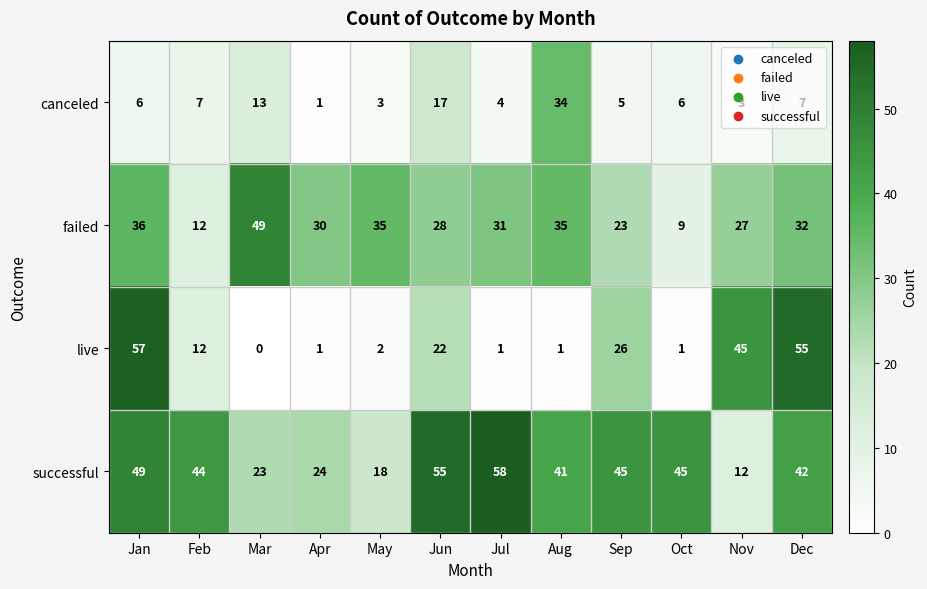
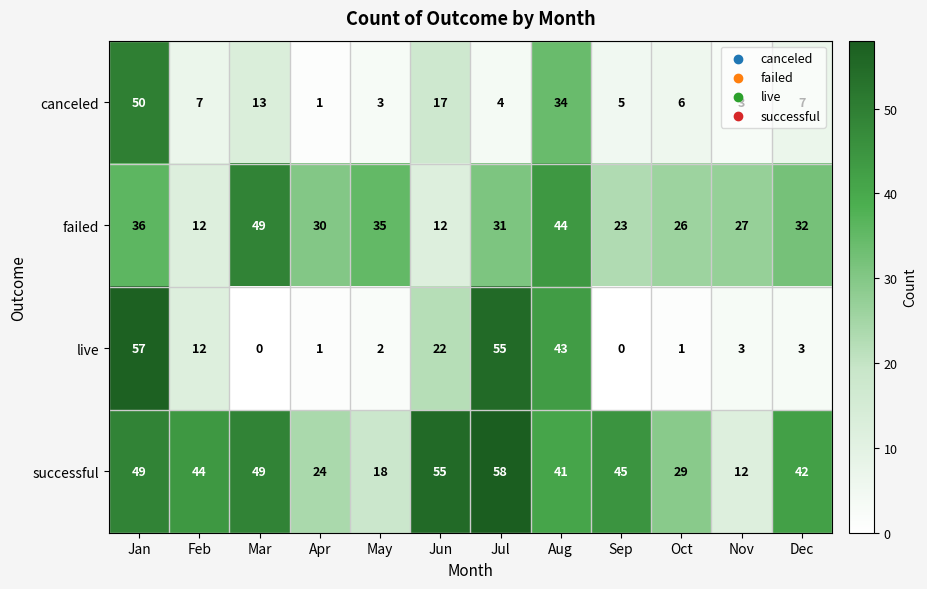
  {
    "canceled": {
-     "Jan": 6,
+     "Jan": 50,
      "Feb": 7,
      "Mar": 13,
      "Apr": 1,
      "May": 3,
      "Jun": 17,
      "Jul": 4,
      "Aug": 34,
      "Sep": 5,
      "Oct": 6
    },
    "failed": {
      "Jan": 36,
      "Feb": 12,
      "Mar": 49,
      "Apr": 30,
      "May": 35,
-     "Jun": 28,
+     "Jun": 12,
      "Jul": 31,
-     "Aug": 35,
+     "Aug": 44,
      "Sep": 23,
-     "Oct": 9,
+     "Oct": 26,
      "Nov": 27,
      "Dec": 32
    },
    "live": {
      "Jan": 57,
      "Feb": 12,
      "Mar": 0,
      "Apr": 1,
      "May": 2,
      "Jun": 22,
-     "Jul": 1,
-     "Aug": 1,
-     "Sep": 26,
+     "Jul": 55,
+     "Aug": 43,
+     "Sep": 0,
      "Oct": 1,
-     "Nov": 45,
-     "Dec": 55
+     "Nov": 3,
+     "Dec": 3
    },
    "successful": {
      "Jan": 49,
      "Feb": 44,
-     "Mar": 23,
+     "Mar": 49,
      "Apr": 24,
      "May": 18,
      "Jun": 55,
      "Jul": 58,
      "Aug": 41,
      "Sep": 45,
-     "Oct": 45,
+     "Oct": 29,
      "Nov": 12,
      "Dec": 42
    }
  }
